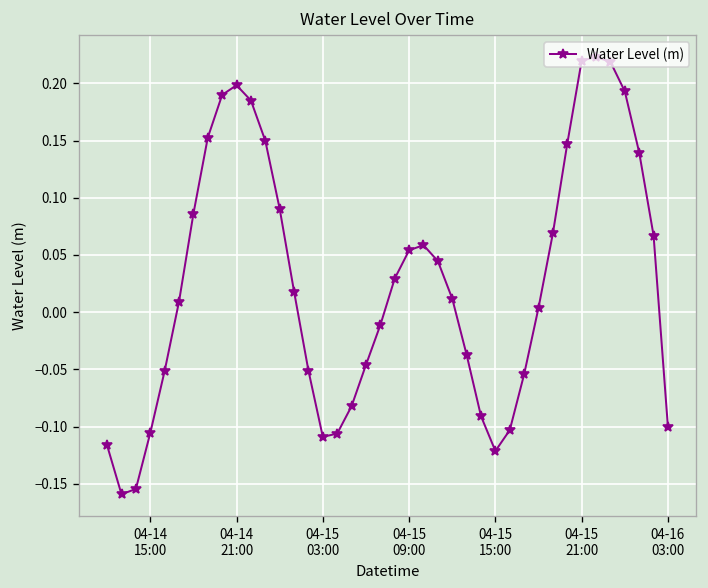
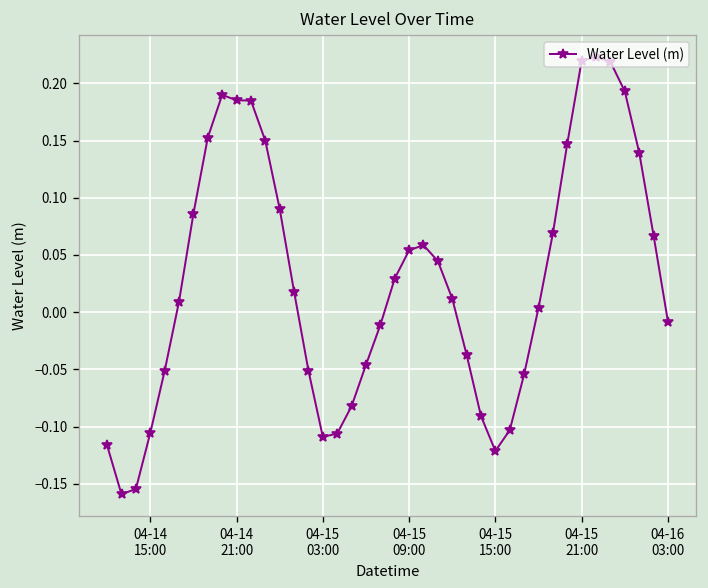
  {
    "04-14 15:00": -0.11,
-   "04-14 21:00": 0.20,
+   "04-14 21:00": 0.19,
    "04-15 03:00": -0.11,
    "04-15 09:00": 0.05,
    "04-15 15:00": -0.12,
-   "04-16 03:00": -0.10
+   "04-16 03:00": -0.01
  }
